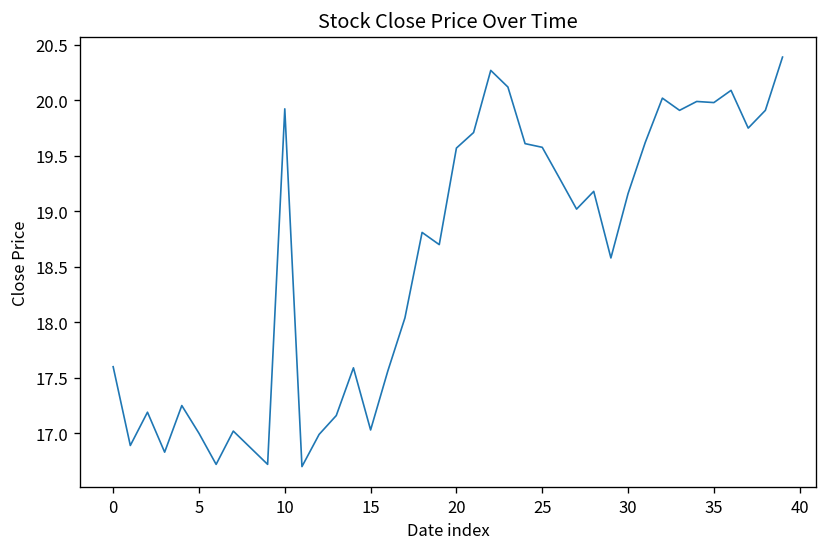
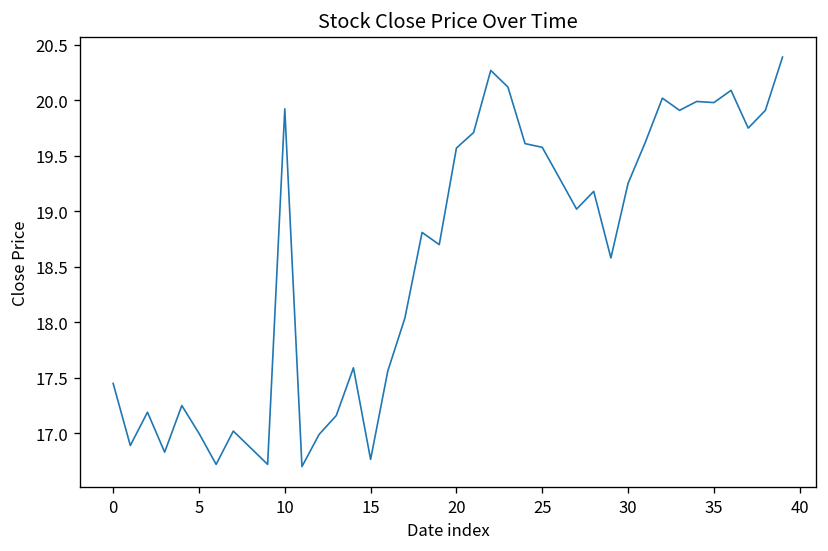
  {
-   "0": 17.6,
+   "0": 17.4,
    "5": 17.0,
    "10": 19.9,
-   "15": 17.0,
+   "15": 16.8,
    "20": 19.6,
    "25": 19.6,
-   "30": 19.2,
+   "30": 19.3,
    "35": 20.0
  }
